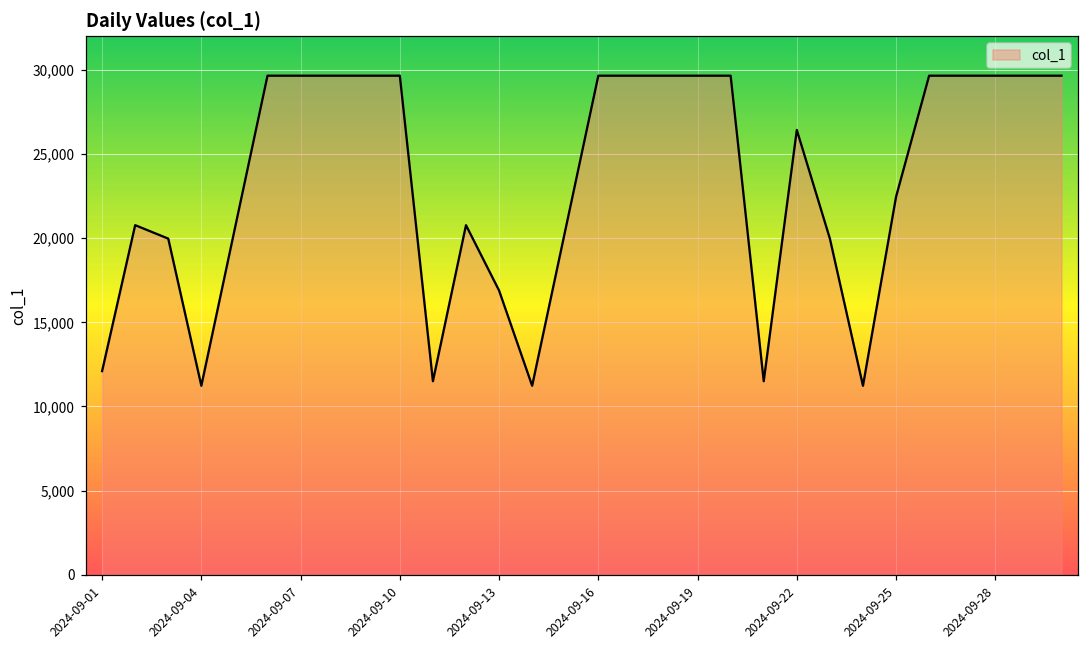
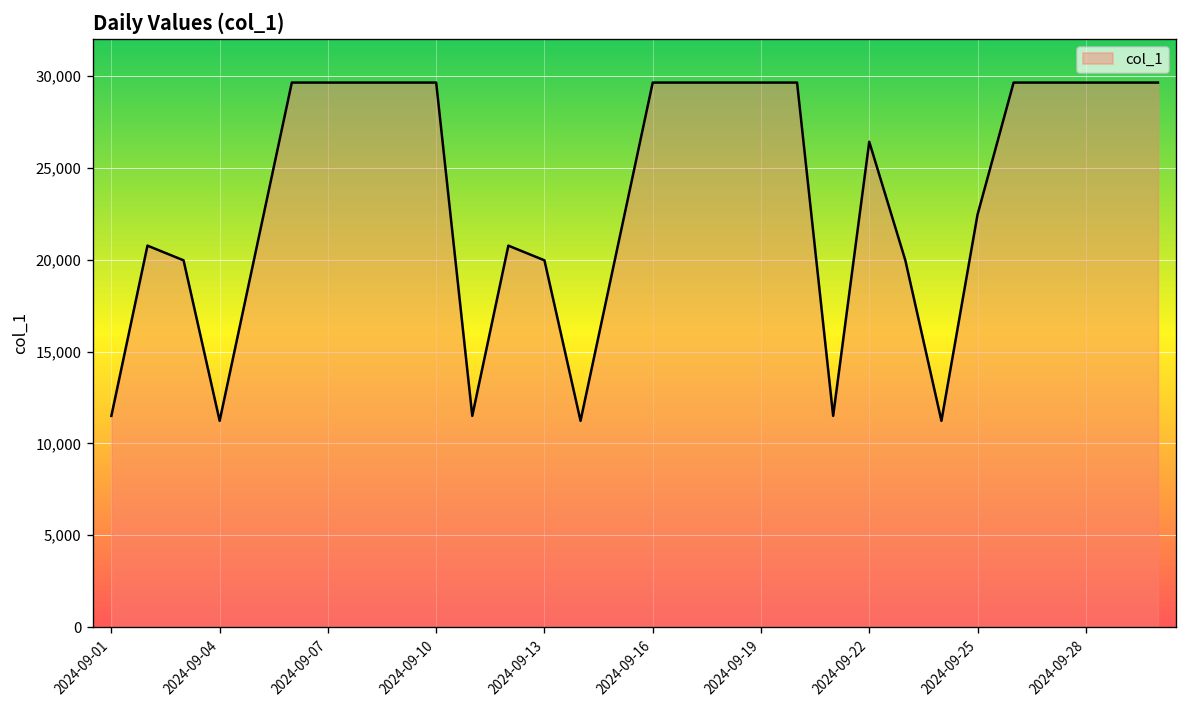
  {
-   "2024-09-01": "12,100",
+   "2024-09-01": "11,500",
    "2024-09-04": "11,200",
    "2024-09-07": "29,700",
    "2024-09-10": "29,700",
-   "2024-09-13": "16,900",
+   "2024-09-13": "20,000",
    "2024-09-16": "29,700",
    "2024-09-19": "29,700",
    "2024-09-22": "26,400",
    "2024-09-25": "22,500",
    "2024-09-28": "29,700"
  }
